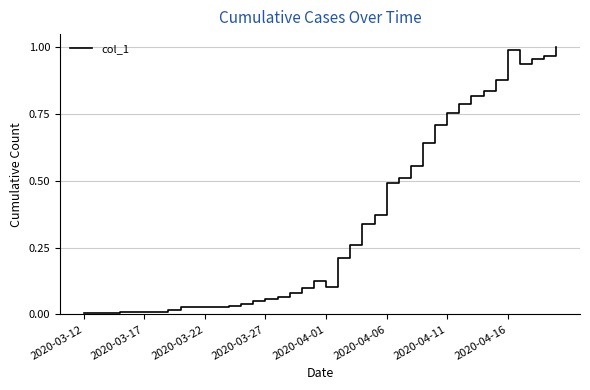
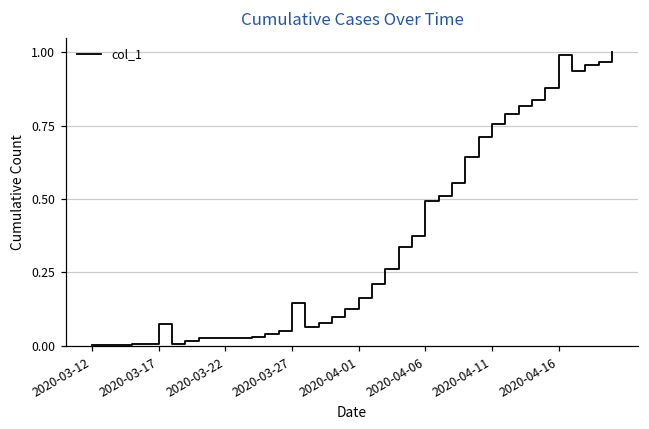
  {
    "2020-03-12": 0.00,
-   "2020-03-17": 0.01,
+   "2020-03-17": 0.08,
    "2020-03-22": 0.03,
-   "2020-03-27": 0.06,
-   "2020-04-01": 0.10,
+   "2020-03-27": 0.15,
+   "2020-04-01": 0.16,
    "2020-04-06": 0.49,
    "2020-04-11": 0.75,
    "2020-04-16": 0.99
  }
